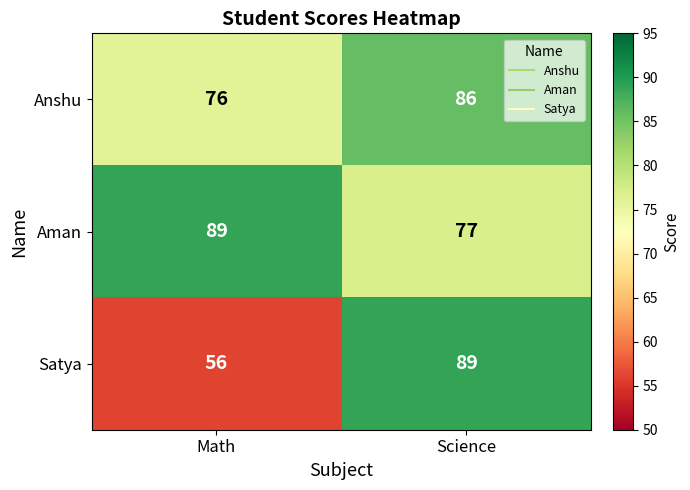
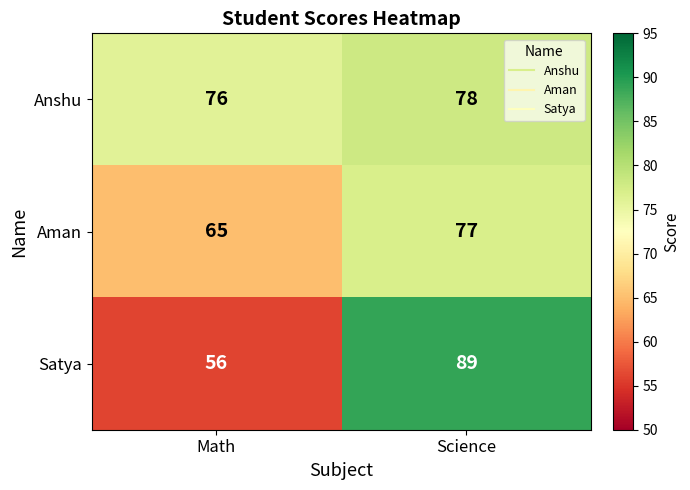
  {
    "Anshu": {
      "Math": 76,
-     "Science": 86
+     "Science": 78
    },
    "Aman": {
-     "Math": 89,
+     "Math": 65,
      "Science": 77
    },
    "Satya": {
      "Math": 56,
      "Science": 89
    }
  }
